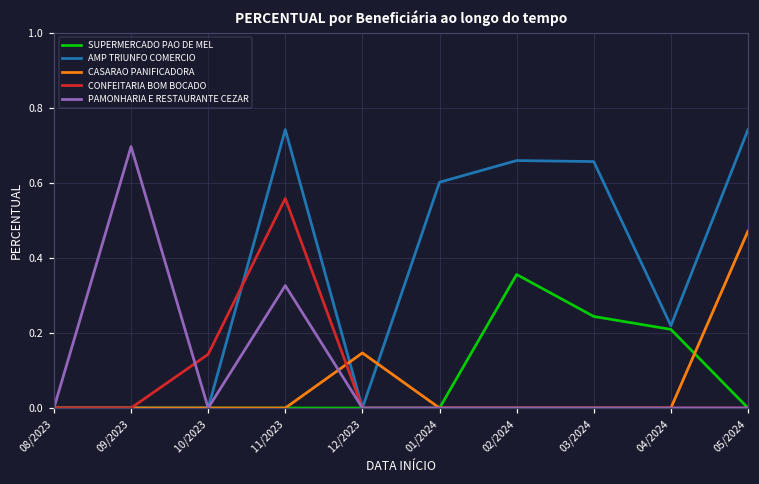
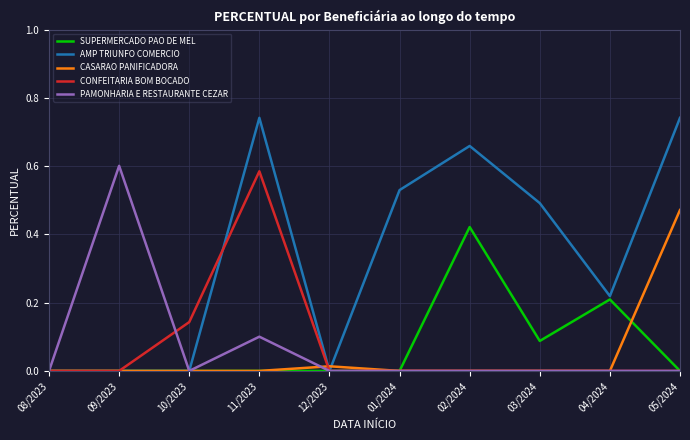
  {
    "SUPERMERCADO PAO DE MEL": {
-     "02/2024": 0.36,
-     "03/2024": 0.24,
+     "02/2024": 0.42,
+     "03/2024": 0.09,
      "04/2024": 0.21
    },
    "AMP TRIUNFO COMERCIO": {
      "11/2023": 0.74,
-     "01/2024": 0.60,
+     "01/2024": 0.53,
      "02/2024": 0.66,
-     "03/2024": 0.66,
+     "03/2024": 0.49,
      "04/2024": 0.22,
      "05/2024": 0.74
    },
    "CASARAO PANIFICADORA": {
-     "12/2023": 0.15,
+     "12/2023": 0.01,
      "05/2024": 0.47
    },
    "CONFEITARIA BOM BOCADO": {
      "10/2023": 0.14,
-     "11/2023": 0.56
+     "11/2023": 0.58
    },
    "PAMONHARIA E RESTAURANTE CEZAR": {
-     "09/2023": 0.70,
-     "11/2023": 0.33
+     "09/2023": 0.60,
+     "11/2023": 0.10
    }
  }
